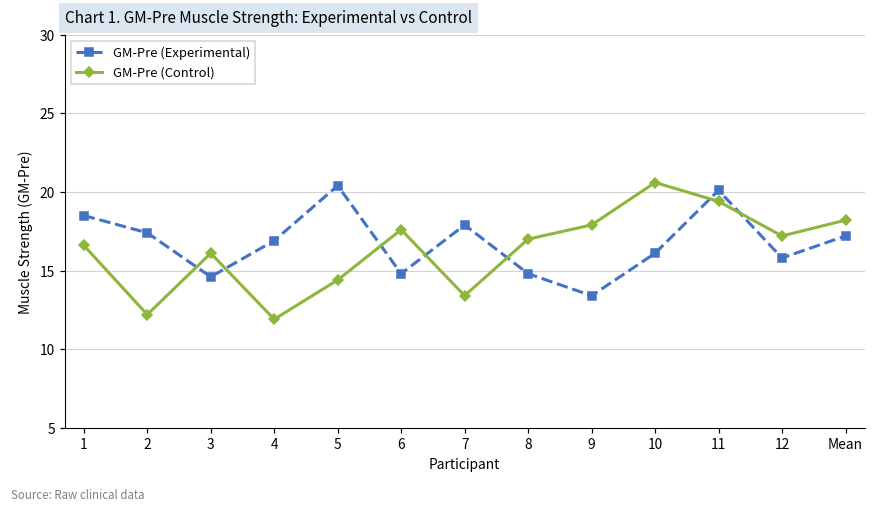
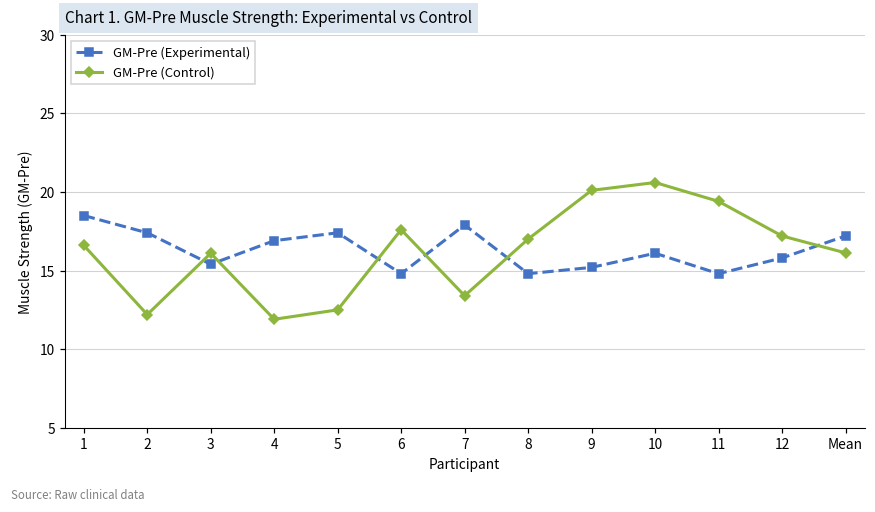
  {
    "GM-Pre (Experimental)": {
      "1": 18.5,
      "2": 17.4,
-     "3": 14.6,
+     "3": 15.4,
      "4": 16.9,
-     "5": 20.4,
+     "5": 17.4,
      "6": 14.8,
      "7": 17.9,
      "8": 14.8,
-     "9": 13.4,
+     "9": 15.2,
      "10": 16.1,
-     "11": 20.1,
+     "11": 14.8,
      "12": 15.8,
      "Mean": 17.2
    },
    "GM-Pre (Control)": {
      "1": 16.6,
      "2": 12.2,
      "3": 16.1,
      "4": 11.9,
-     "5": 14.4,
+     "5": 12.5,
      "6": 17.6,
      "7": 13.4,
      "8": 17.0,
-     "9": 17.9,
+     "9": 20.1,
      "10": 20.6,
      "11": 19.4,
      "12": 17.2,
-     "Mean": 18.2
+     "Mean": 16.1
    }
  }
